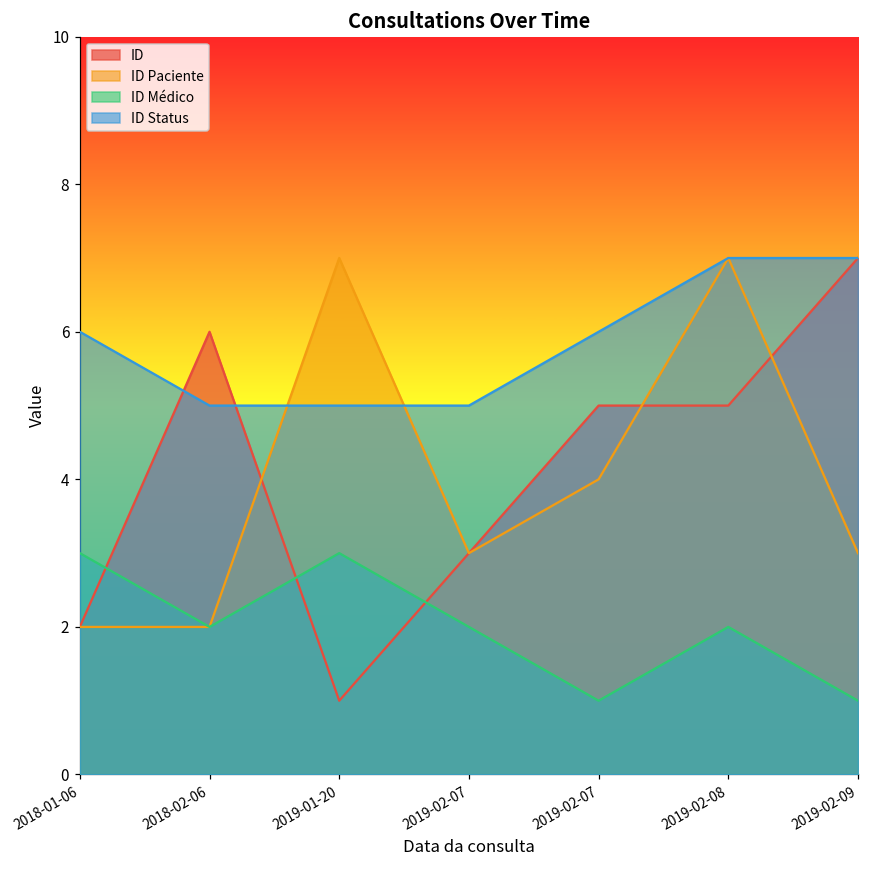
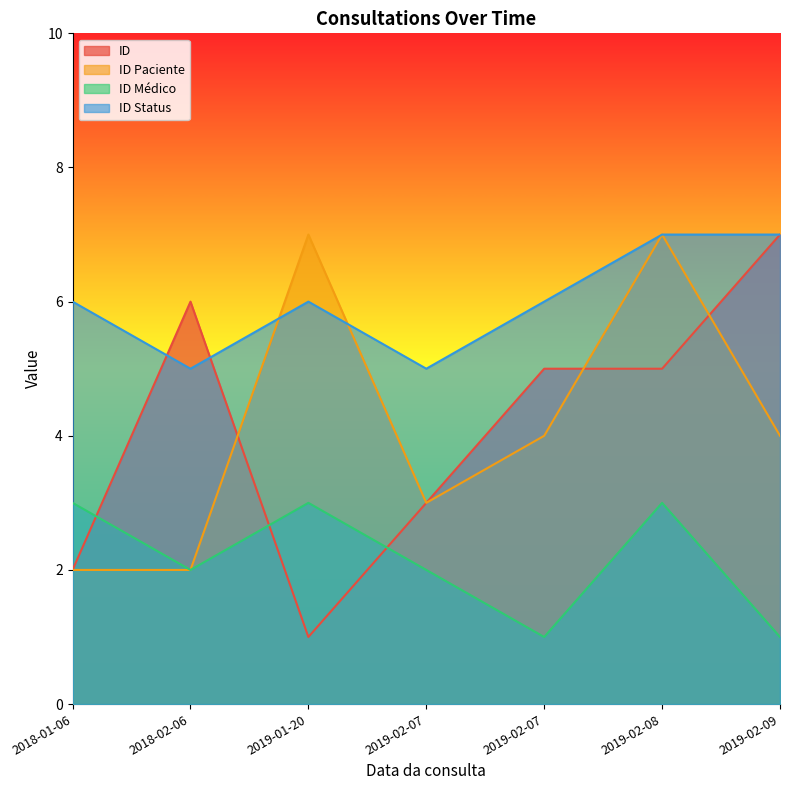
  {
    "ID": {
      "2018-02-06": 6,
      "2019-01-20": 1,
      "2019-02-08": 5
    },
    "ID Paciente": {
      "2019-01-20": 7,
-     "2019-02-09": 3
+     "2019-02-09": 4
    },
    "ID Médico": {
      "2018-01-06": 3,
      "2019-01-20": 3,
-     "2019-02-08": 2,
+     "2019-02-08": 3,
      "2019-02-09": 1
    },
    "ID Status": {
      "2018-01-06": 6,
      "2018-02-06": 5,
-     "2019-01-20": 5
+     "2019-01-20": 6
    }
  }
